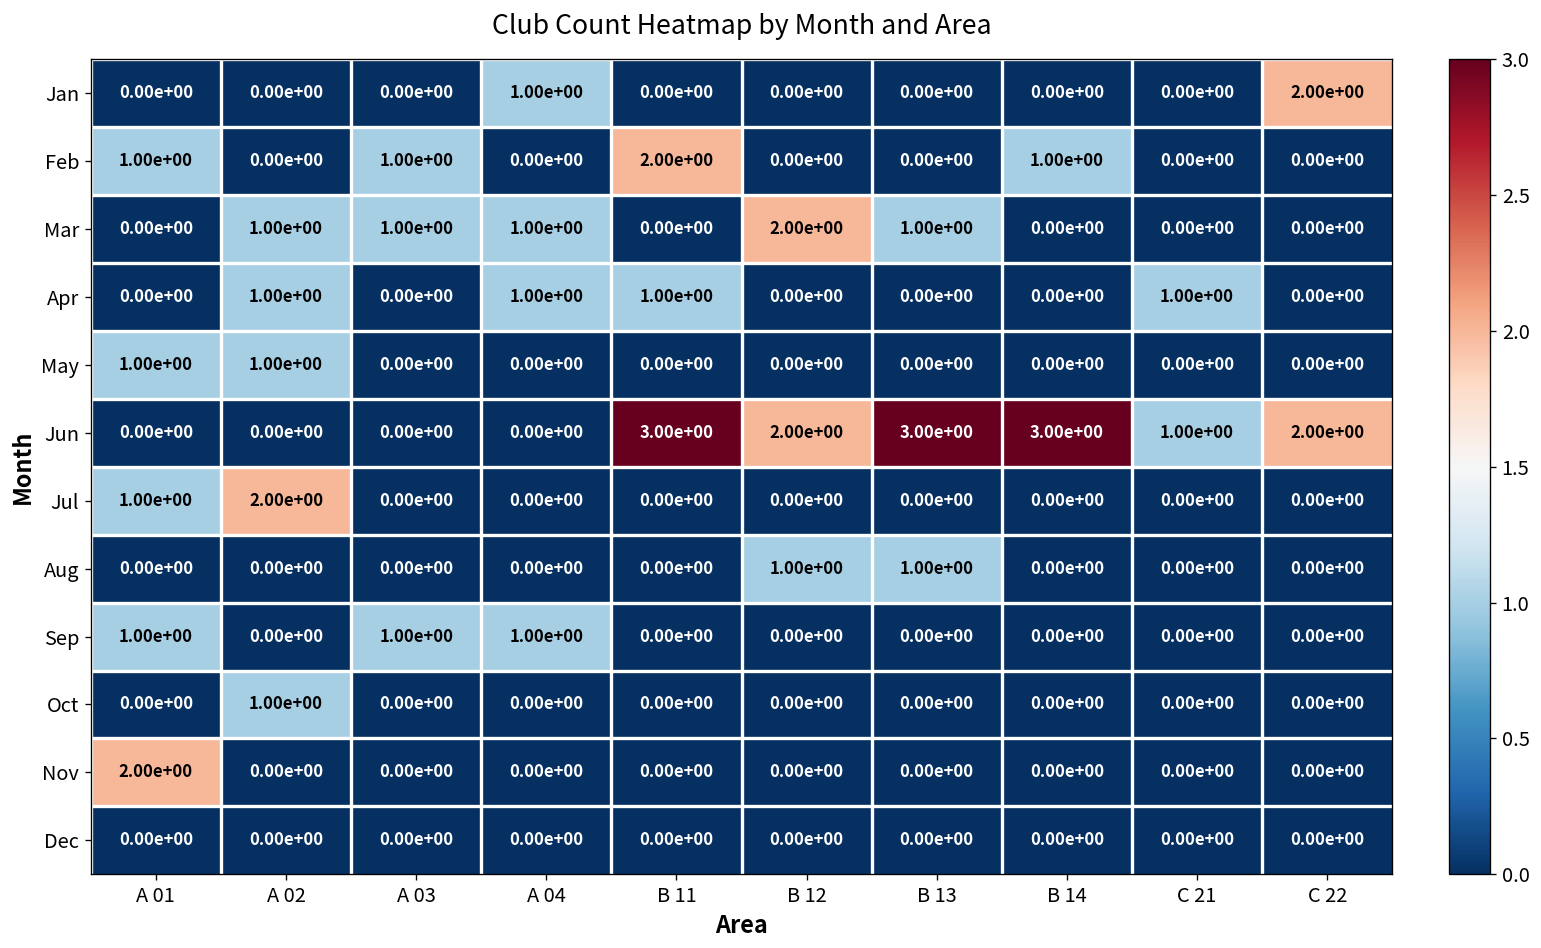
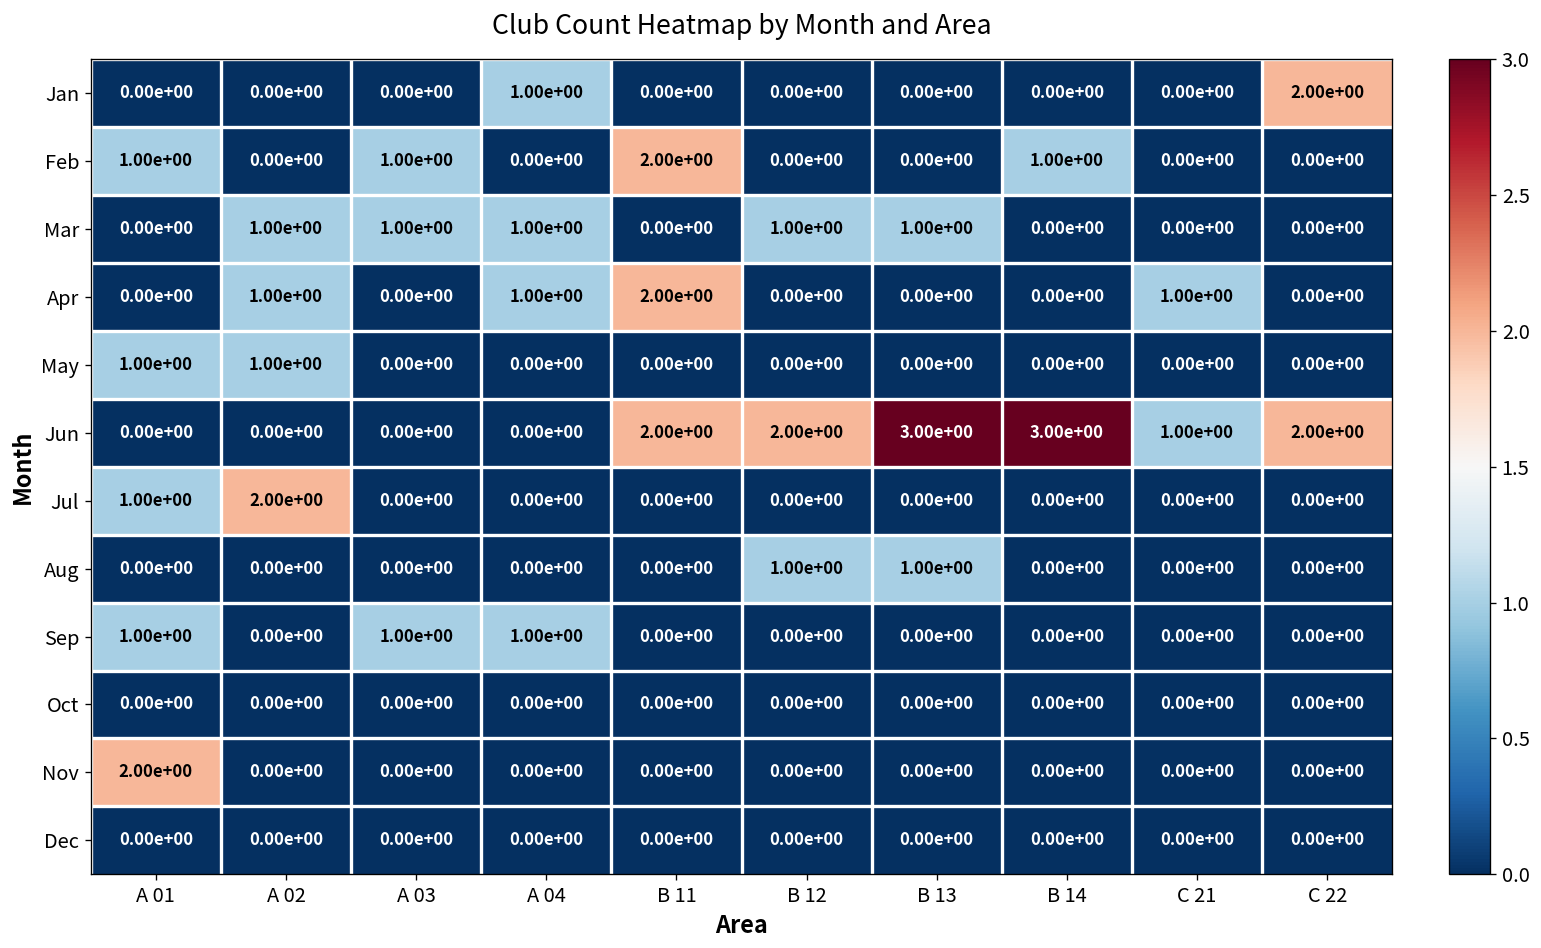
  {
    "Jan": {
      "A 01": "0.00e+00",
      "A 02": "0.00e+00",
      "A 03": "0.00e+00",
      "A 04": "1.00e+00",
      "B 11": "0.00e+00",
      "B 12": "0.00e+00",
      "B 13": "0.00e+00",
      "B 14": "0.00e+00",
      "C 21": "0.00e+00",
      "C 22": "2.00e+00"
    },
    "Feb": {
      "A 01": "1.00e+00",
      "A 02": "0.00e+00",
      "A 03": "1.00e+00",
      "A 04": "0.00e+00",
      "B 11": "2.00e+00",
      "B 12": "0.00e+00",
      "B 13": "0.00e+00",
      "B 14": "1.00e+00",
      "C 21": "0.00e+00",
      "C 22": "0.00e+00"
    },
    "Mar": {
      "A 01": "0.00e+00",
      "A 02": "1.00e+00",
      "A 03": "1.00e+00",
      "A 04": "1.00e+00",
      "B 11": "0.00e+00",
-     "B 12": "2.00e+00",
+     "B 12": "1.00e+00",
      "B 13": "1.00e+00",
      "B 14": "0.00e+00",
      "C 21": "0.00e+00",
      "C 22": "0.00e+00"
    },
    "Apr": {
      "A 01": "0.00e+00",
      "A 02": "1.00e+00",
      "A 03": "0.00e+00",
      "A 04": "1.00e+00",
-     "B 11": "1.00e+00",
+     "B 11": "2.00e+00",
      "B 12": "0.00e+00",
      "B 13": "0.00e+00",
      "B 14": "0.00e+00",
      "C 21": "1.00e+00",
      "C 22": "0.00e+00"
    },
    "May": {
      "A 01": "1.00e+00",
      "A 02": "1.00e+00",
      "A 03": "0.00e+00",
      "A 04": "0.00e+00",
      "B 11": "0.00e+00",
      "B 12": "0.00e+00",
      "B 13": "0.00e+00",
      "B 14": "0.00e+00",
      "C 21": "0.00e+00",
      "C 22": "0.00e+00"
    },
    "Jun": {
      "A 01": "0.00e+00",
      "A 02": "0.00e+00",
      "A 03": "0.00e+00",
      "A 04": "0.00e+00",
-     "B 11": "3.00e+00",
+     "B 11": "2.00e+00",
      "B 12": "2.00e+00",
      "B 13": "3.00e+00",
      "B 14": "3.00e+00",
      "C 21": "1.00e+00",
      "C 22": "2.00e+00"
    },
    "Jul": {
      "A 01": "1.00e+00",
      "A 02": "2.00e+00",
      "A 03": "0.00e+00",
      "A 04": "0.00e+00",
      "B 11": "0.00e+00",
      "B 12": "0.00e+00",
      "B 13": "0.00e+00",
      "B 14": "0.00e+00",
      "C 21": "0.00e+00",
      "C 22": "0.00e+00"
    },
    "Aug": {
      "A 01": "0.00e+00",
      "A 02": "0.00e+00",
      "A 03": "0.00e+00",
      "A 04": "0.00e+00",
      "B 11": "0.00e+00",
      "B 12": "1.00e+00",
      "B 13": "1.00e+00",
      "B 14": "0.00e+00",
      "C 21": "0.00e+00",
      "C 22": "0.00e+00"
    },
    "Sep": {
      "A 01": "1.00e+00",
      "A 02": "0.00e+00",
      "A 03": "1.00e+00",
      "A 04": "1.00e+00",
      "B 11": "0.00e+00",
      "B 12": "0.00e+00",
      "B 13": "0.00e+00",
      "B 14": "0.00e+00",
      "C 21": "0.00e+00",
      "C 22": "0.00e+00"
    },
    "Oct": {
      "A 01": "0.00e+00",
-     "A 02": "1.00e+00",
+     "A 02": "0.00e+00",
      "A 03": "0.00e+00",
      "A 04": "0.00e+00",
      "B 11": "0.00e+00",
      "B 12": "0.00e+00",
      "B 13": "0.00e+00",
      "B 14": "0.00e+00",
      "C 21": "0.00e+00",
      "C 22": "0.00e+00"
    },
    "Nov": {
      "A 01": "2.00e+00",
      "A 02": "0.00e+00",
      "A 03": "0.00e+00",
      "A 04": "0.00e+00",
      "B 11": "0.00e+00",
      "B 12": "0.00e+00",
      "B 13": "0.00e+00",
      "B 14": "0.00e+00",
      "C 21": "0.00e+00",
      "C 22": "0.00e+00"
    },
    "Dec": {
      "A 01": "0.00e+00",
      "A 02": "0.00e+00",
      "A 03": "0.00e+00",
      "A 04": "0.00e+00",
      "B 11": "0.00e+00",
      "B 12": "0.00e+00",
      "B 13": "0.00e+00",
      "B 14": "0.00e+00",
      "C 21": "0.00e+00",
      "C 22": "0.00e+00"
    }
  }
